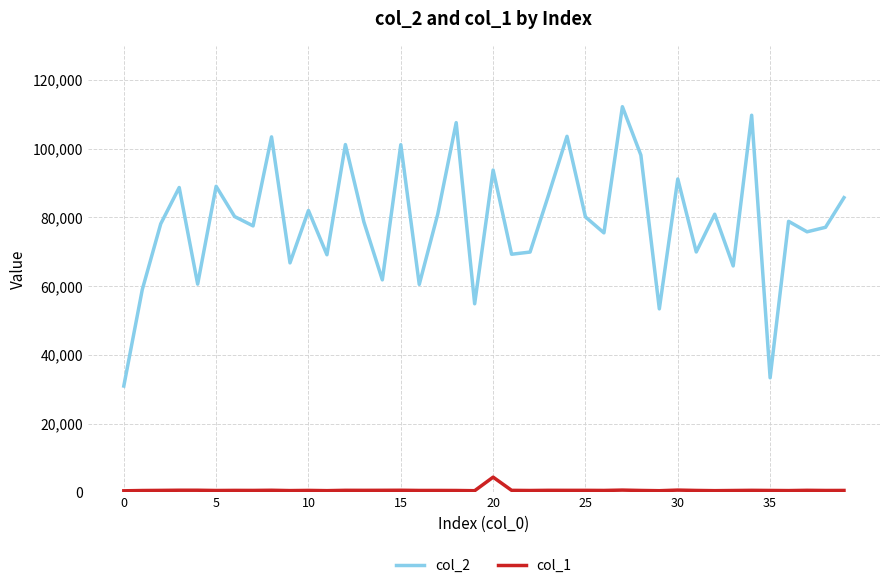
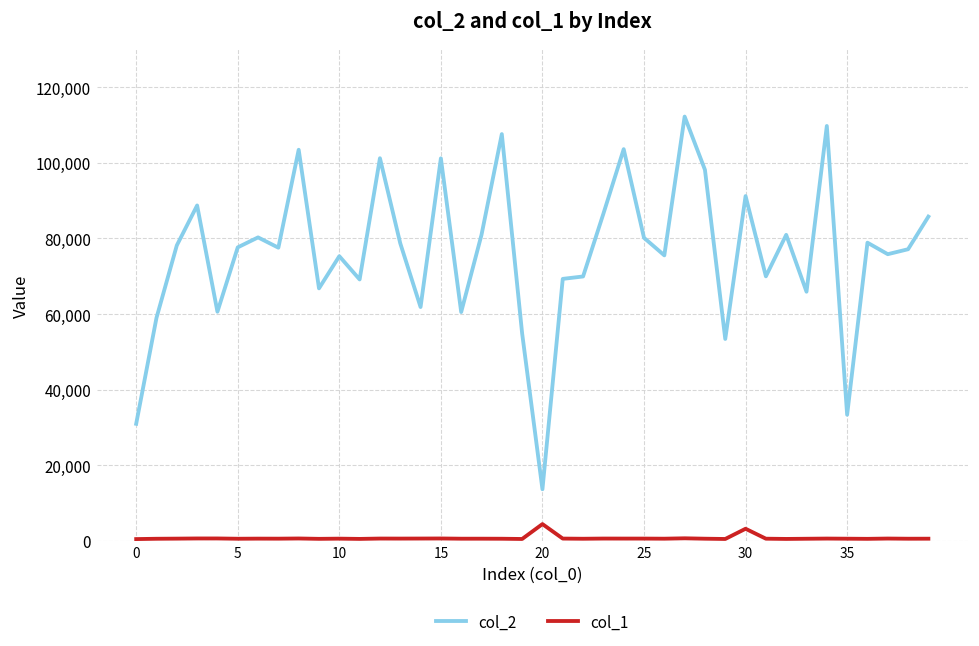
  {
    "col_2": {
      "0": "31,000",
-     "5": "89,000",
-     "10": "82,000",
+     "5": "78,000",
+     "10": "75,000",
      "15": "101,000",
-     "20": "94,000",
+     "20": "14,000",
      "25": "80,000",
      "30": "91,000",
      "35": "33,000"
    },
    "col_1": {
      "0": "0",
      "5": "1,000",
      "10": "1,000",
      "15": "1,000",
      "20": "4,000",
      "25": "1,000",
-     "30": "1,000",
+     "30": "3,000",
      "35": "1,000"
    }
  }
